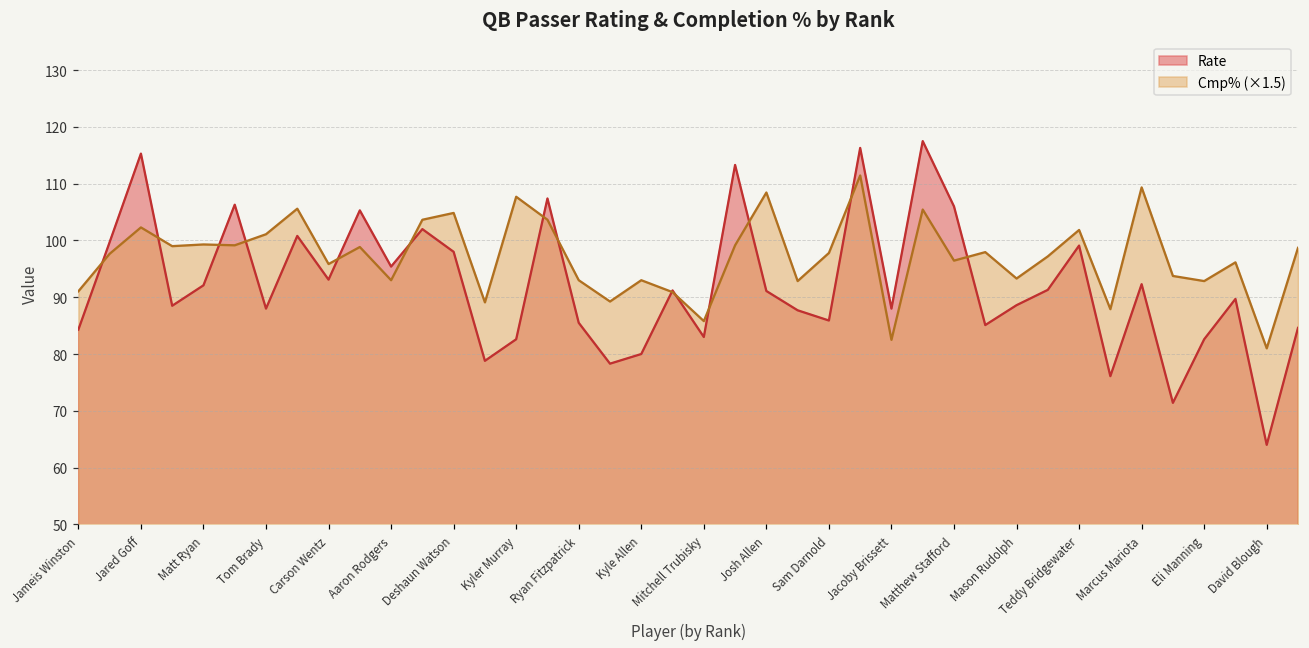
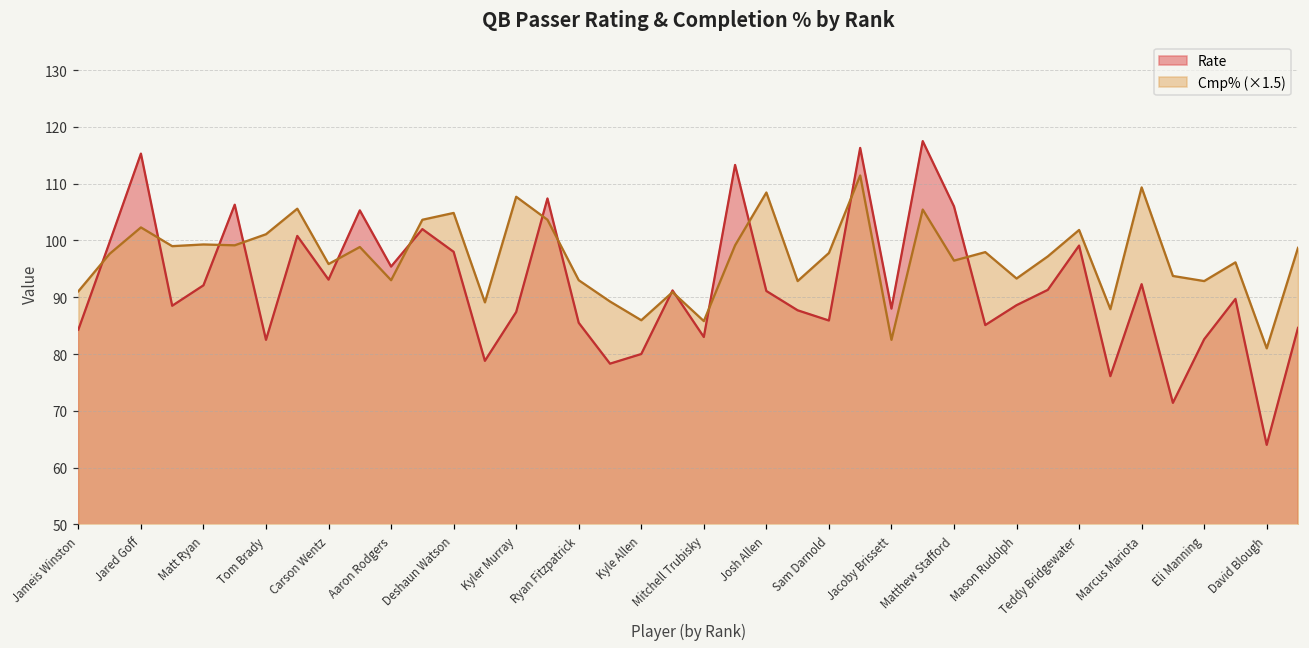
  {
    "Rate": {
      "Jameis Winston": 84,
      "Jared Goff": 115,
      "Matt Ryan": 92,
-     "Tom Brady": 88,
+     "Tom Brady": 83,
      "Carson Wentz": 93,
      "Aaron Rodgers": 95,
      "Deshaun Watson": 98,
-     "Kyler Murray": 83,
+     "Kyler Murray": 87,
      "Ryan Fitzpatrick": 86,
      "Kyle Allen": 80,
      "Mitchell Trubisky": 83,
      "Josh Allen": 91,
      "Sam Darnold": 86,
      "Jacoby Brissett": 88,
      "Matthew Stafford": 106,
      "Mason Rudolph": 89,
      "Teddy Bridgewater": 99,
      "Marcus Mariota": 92,
      "Eli Manning": 83,
      "David Blough": 64
    },
    "Cmp% (×1.5)": {
      "Jameis Winston": 91,
      "Jared Goff": 102,
      "Matt Ryan": 99,
      "Tom Brady": 101,
      "Carson Wentz": 96,
      "Aaron Rodgers": 93,
      "Deshaun Watson": 105,
      "Kyler Murray": 108,
      "Ryan Fitzpatrick": 93,
-     "Kyle Allen": 93,
+     "Kyle Allen": 86,
      "Mitchell Trubisky": 86,
      "Josh Allen": 108,
      "Sam Darnold": 98,
      "Jacoby Brissett": 83,
      "Matthew Stafford": 96,
      "Mason Rudolph": 93,
      "Teddy Bridgewater": 102,
      "Marcus Mariota": 109,
      "Eli Manning": 93,
      "David Blough": 81
    }
  }
